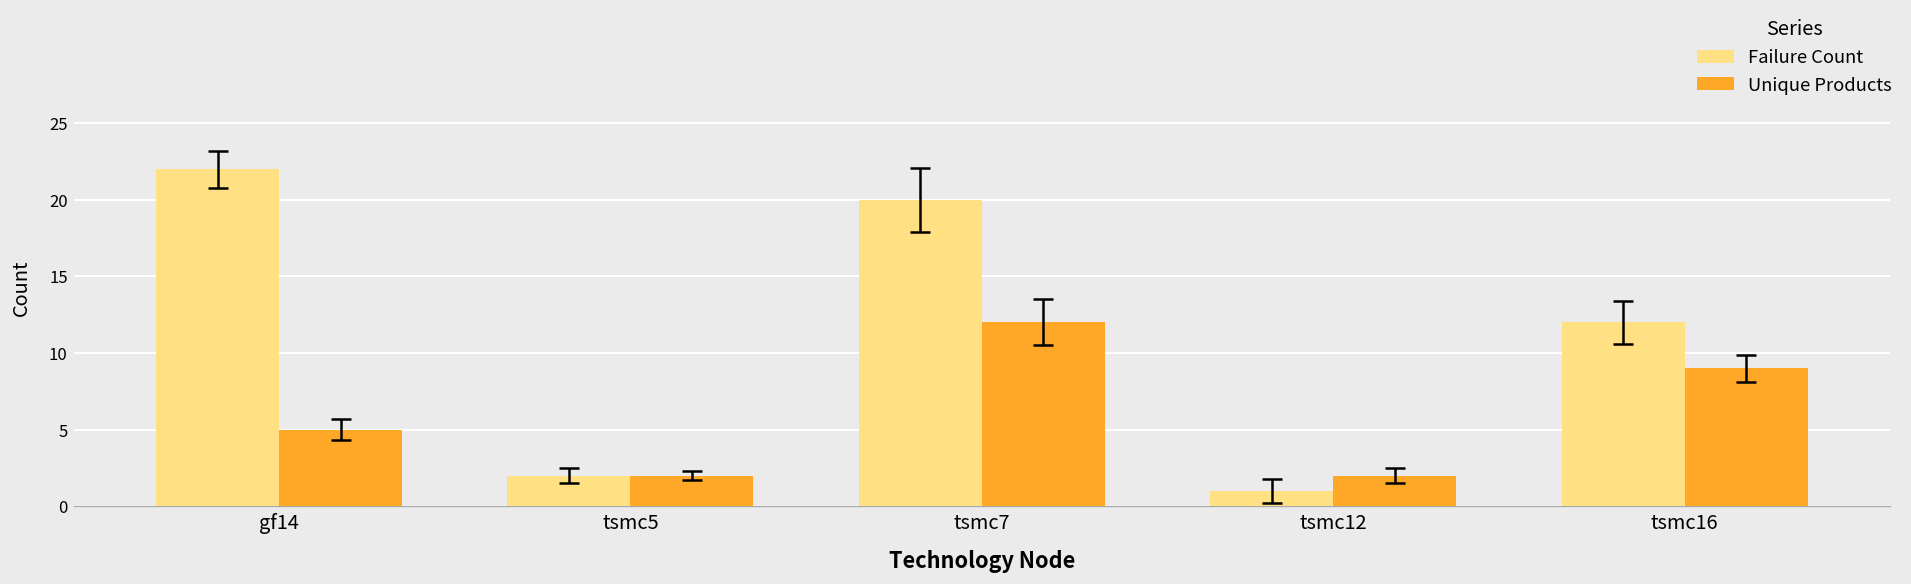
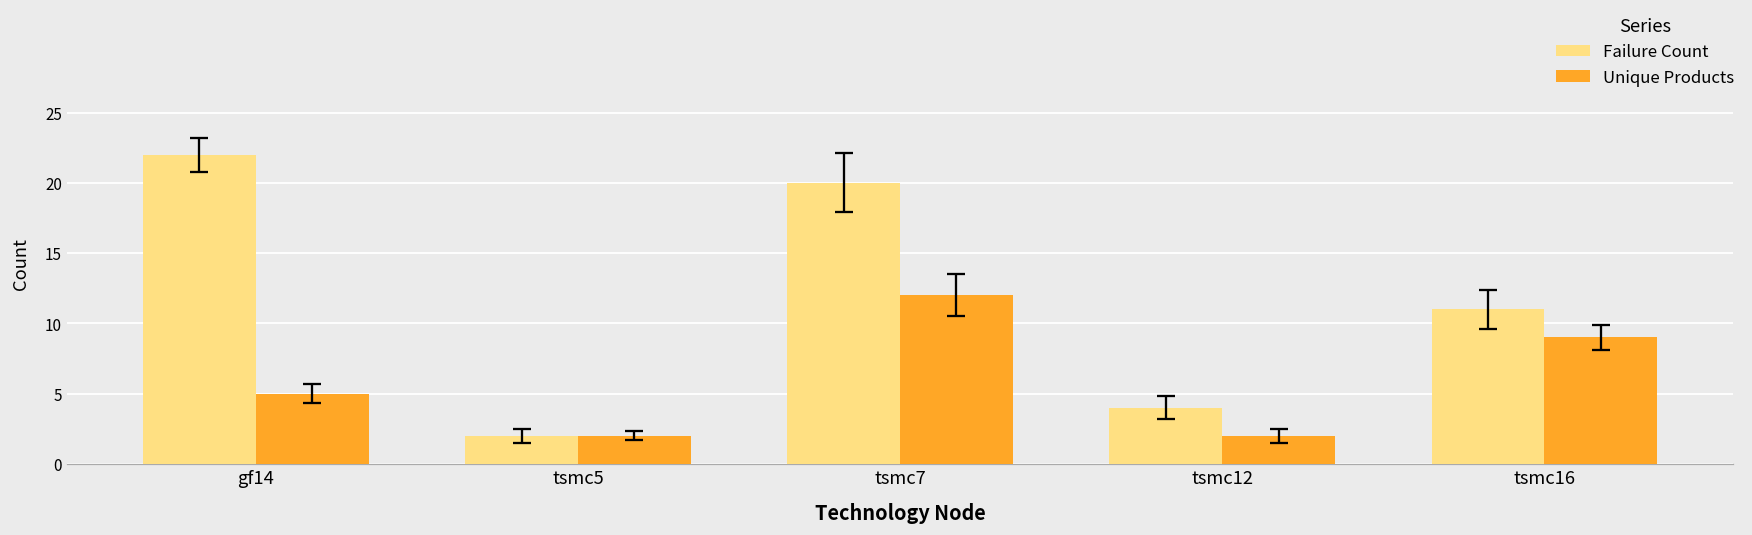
  {
    "Failure Count": {
      "gf14": 22,
      "tsmc5": 2,
      "tsmc7": 20,
-     "tsmc12": 1,
-     "tsmc16": 12
+     "tsmc12": 4,
+     "tsmc16": 11
    },
    "Unique Products": {
      "gf14": 5,
      "tsmc5": 2,
      "tsmc7": 12,
      "tsmc12": 2,
      "tsmc16": 9
    }
  }
